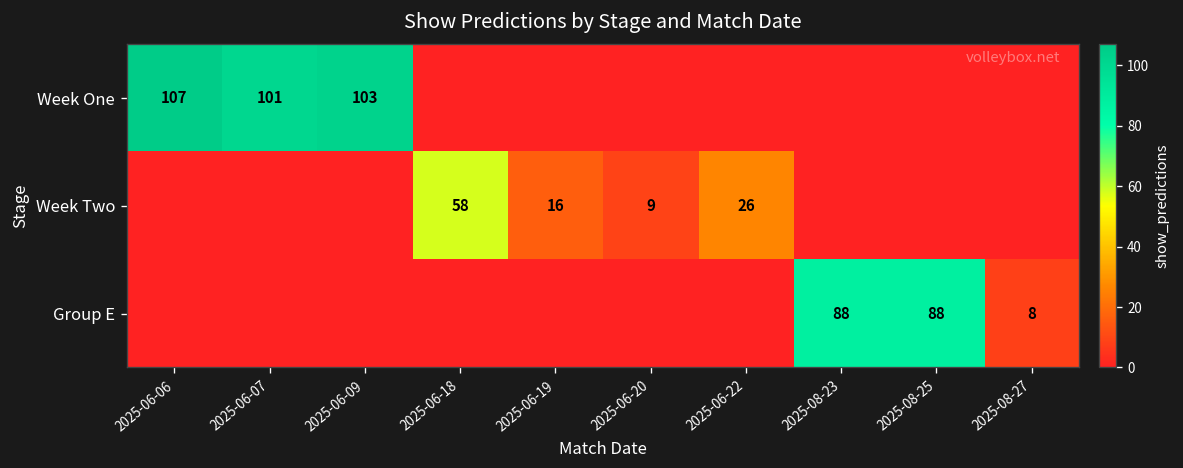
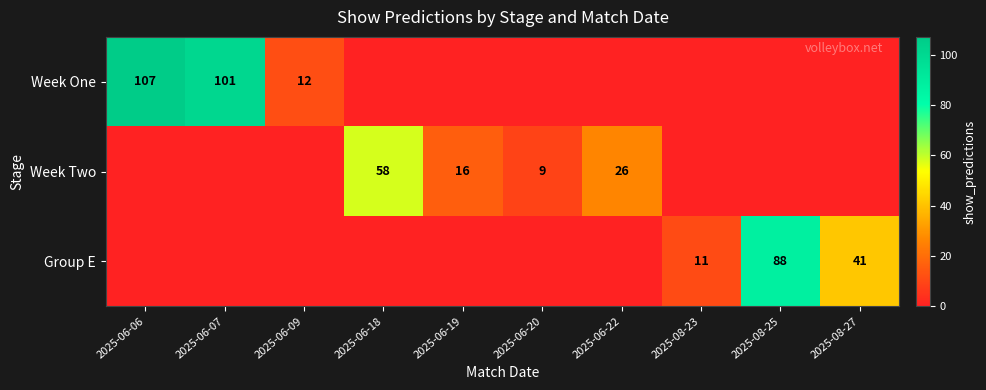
  {
    "Week One": {
      "2025-06-06": 107,
      "2025-06-07": 101,
-     "2025-06-09": 103
+     "2025-06-09": 12
    },
    "Week Two": {
      "2025-06-18": 58,
      "2025-06-19": 16,
      "2025-06-20": 9,
      "2025-06-22": 26
    },
    "Group E": {
-     "2025-08-23": 88,
+     "2025-08-23": 11,
      "2025-08-25": 88,
-     "2025-08-27": 8
+     "2025-08-27": 41
    }
  }
